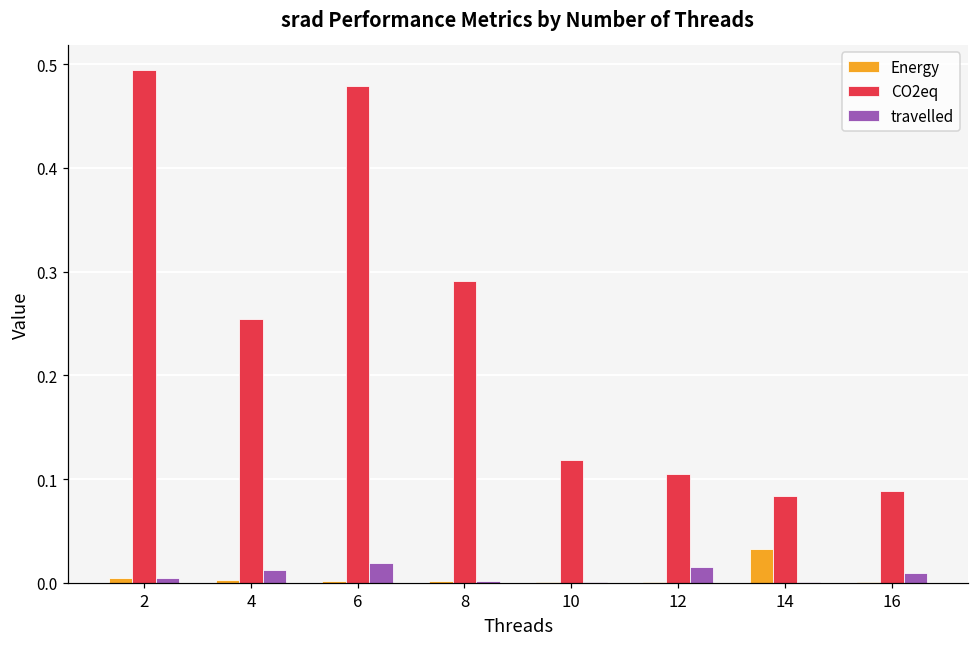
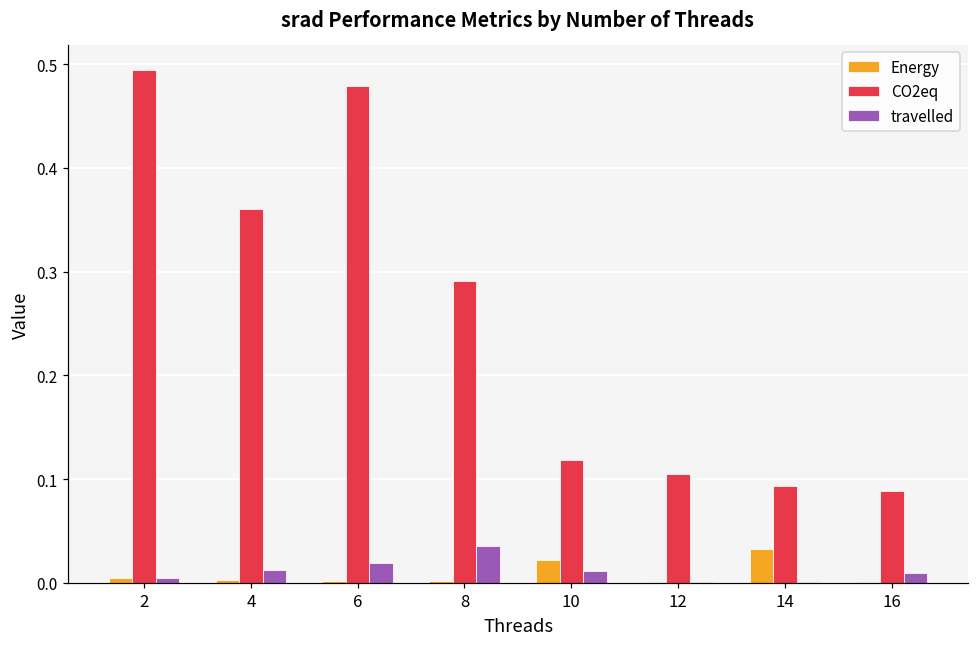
  {
    "Energy": {
      "2": 0.01,
-     "10": 0.00,
+     "10": 0.02,
      "14": 0.03
    },
    "CO2eq": {
      "2": 0.49,
-     "4": 0.25,
+     "4": 0.36,
      "6": 0.48,
      "8": 0.29,
      "10": 0.12,
      "12": 0.11,
-     "14": 0.08,
+     "14": 0.09,
      "16": 0.09
    },
    "travelled": {
      "2": 0.00,
      "4": 0.01,
      "6": 0.02,
-     "8": 0.00,
-     "10": 0.00,
-     "12": 0.02,
+     "8": 0.04,
+     "10": 0.01,
+     "12": 0.00,
      "16": 0.01
    }
  }
